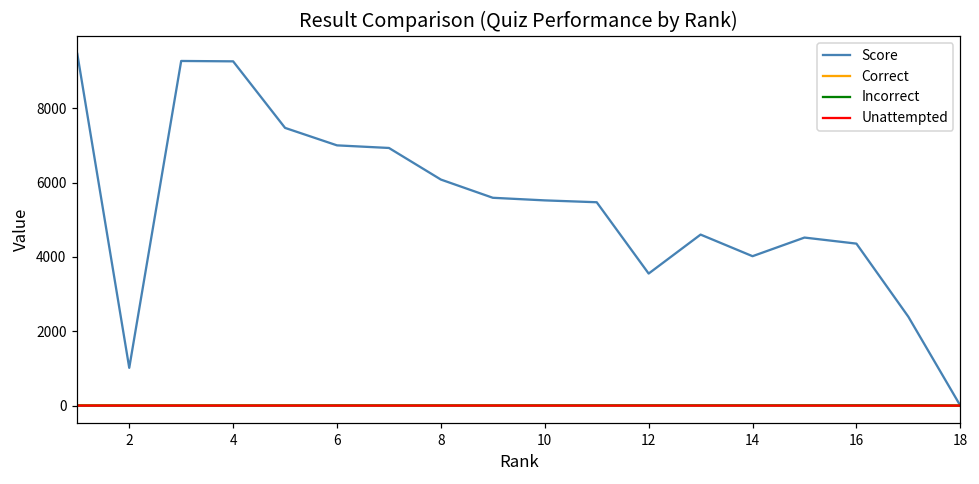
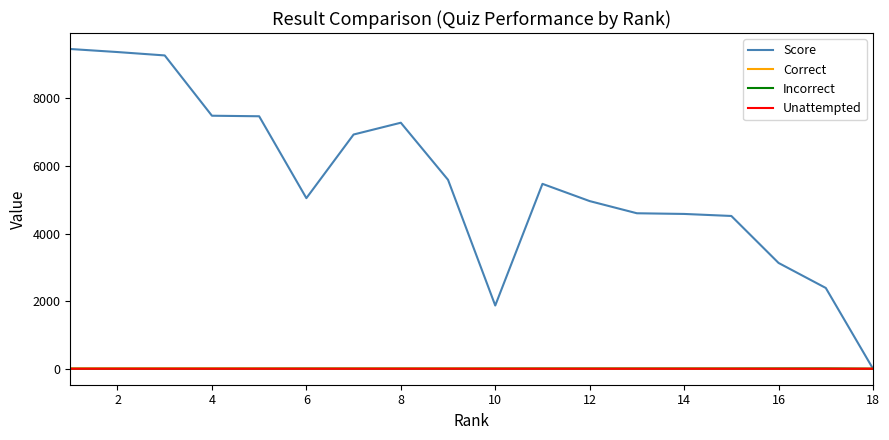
  {
    "Score": {
-     "2": 1000,
-     "4": 9300,
-     "6": 7000,
-     "8": 6100,
-     "10": 5500,
-     "12": 3600,
-     "14": 4000,
-     "16": 4400
+     "2": 9400,
+     "4": 7500,
+     "6": 5000,
+     "8": 7300,
+     "10": 1900,
+     "12": 5000,
+     "14": 4600,
+     "16": 3100
    }
  }
